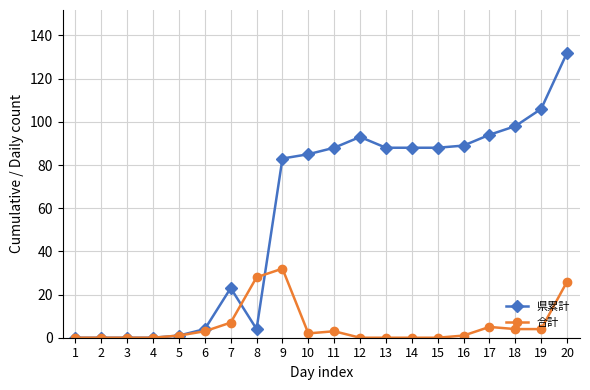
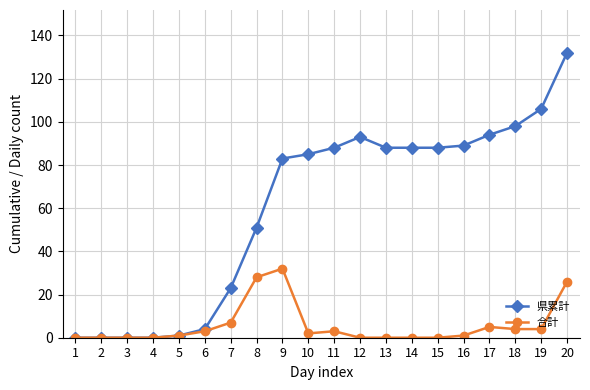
  {
    "県累計": {
      "7": 23,
-     "8": 4,
+     "8": 51,
      "9": 83,
      "10": 85,
      "11": 88,
      "12": 93,
      "13": 88,
      "14": 88,
      "15": 88,
      "16": 89,
      "17": 94,
      "18": 98,
      "19": 106,
      "20": 132
    },
    "合計": {
      "7": 7,
      "8": 28,
      "9": 32,
      "10": 2,
      "11": 3,
      "12": 0,
      "13": 0,
      "14": 0,
      "15": 0,
      "16": 1,
      "17": 5,
      "18": 4,
      "19": 4,
      "20": 26
    }
  }
